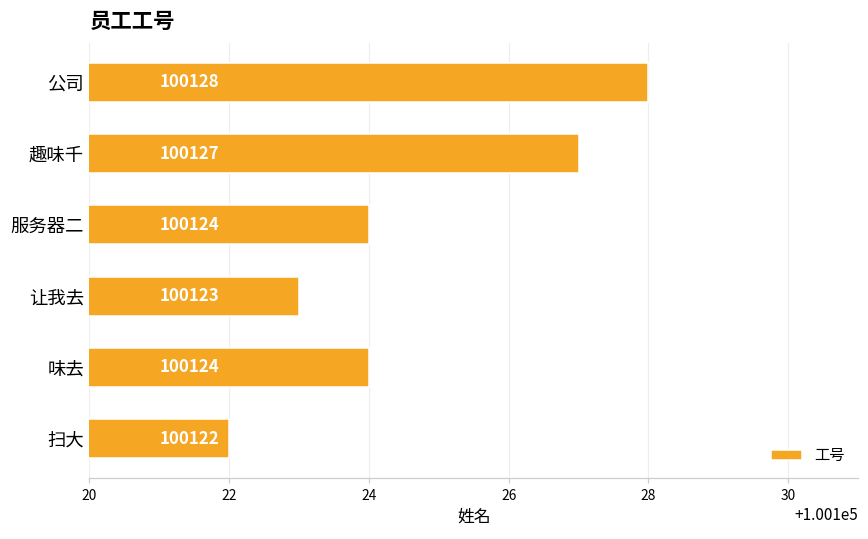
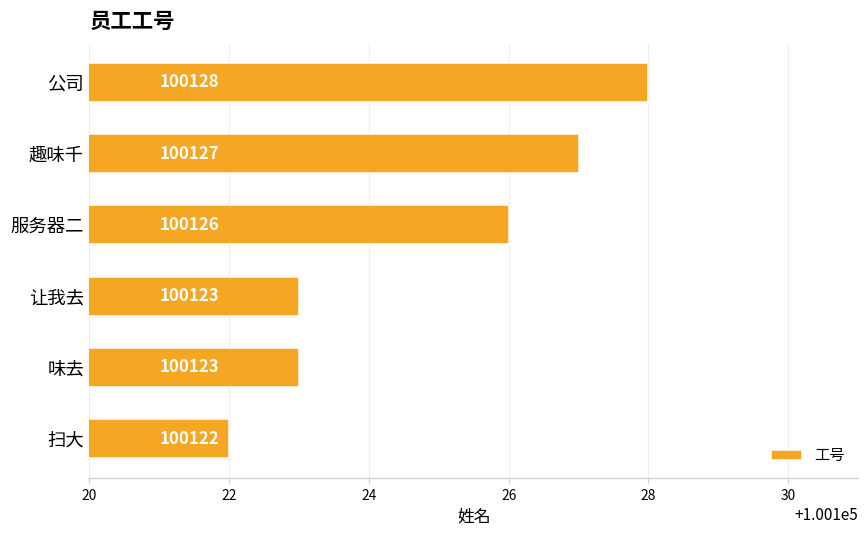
  {
    "公司": 100128,
    "趣味千": 100127,
-   "服务器二": 100124,
+   "服务器二": 100126,
    "让我去": 100123,
-   "味去": 100124,
+   "味去": 100123,
    "扫大": 100122
  }
